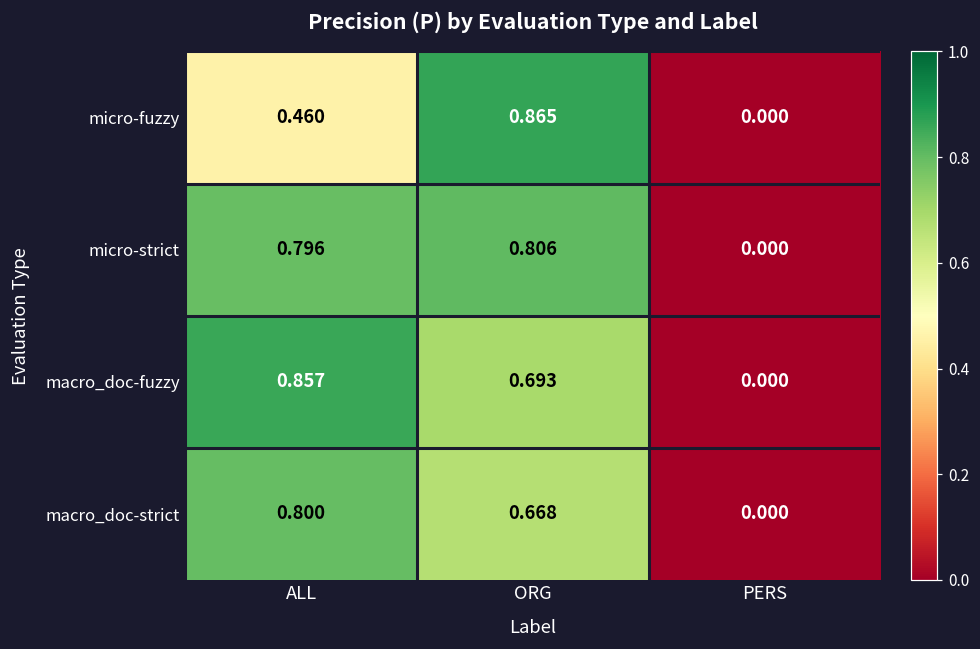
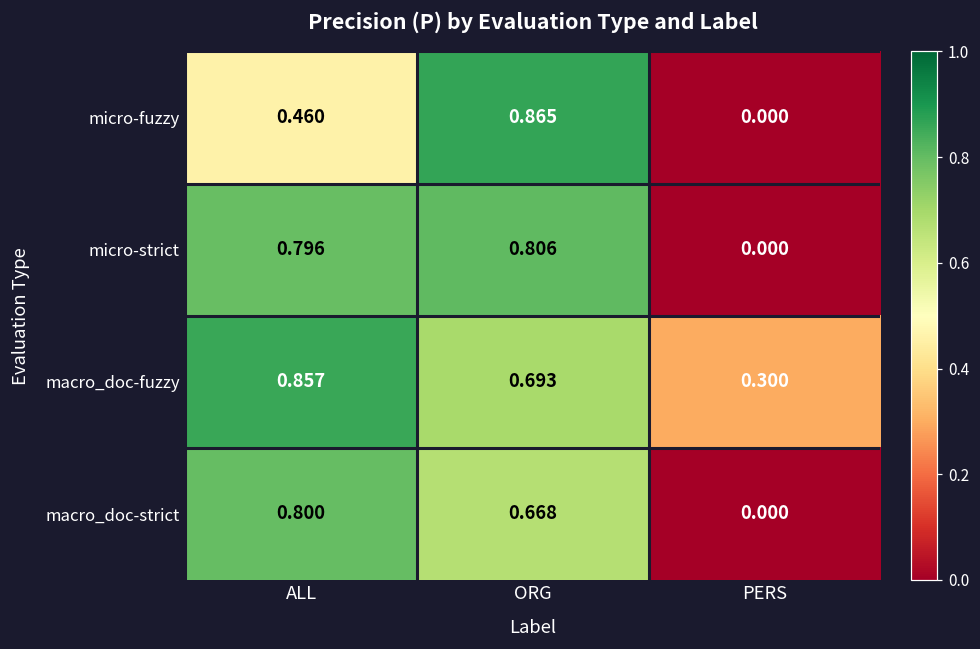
  {
    "micro-fuzzy": {
      "ALL": 0.460,
      "ORG": 0.865,
      "PERS": 0.000
    },
    "micro-strict": {
      "ALL": 0.796,
      "ORG": 0.806,
      "PERS": 0.000
    },
    "macro_doc-fuzzy": {
      "ALL": 0.857,
      "ORG": 0.693,
-     "PERS": 0.000
+     "PERS": 0.300
    },
    "macro_doc-strict": {
      "ALL": 0.800,
      "ORG": 0.668,
      "PERS": 0.000
    }
  }
